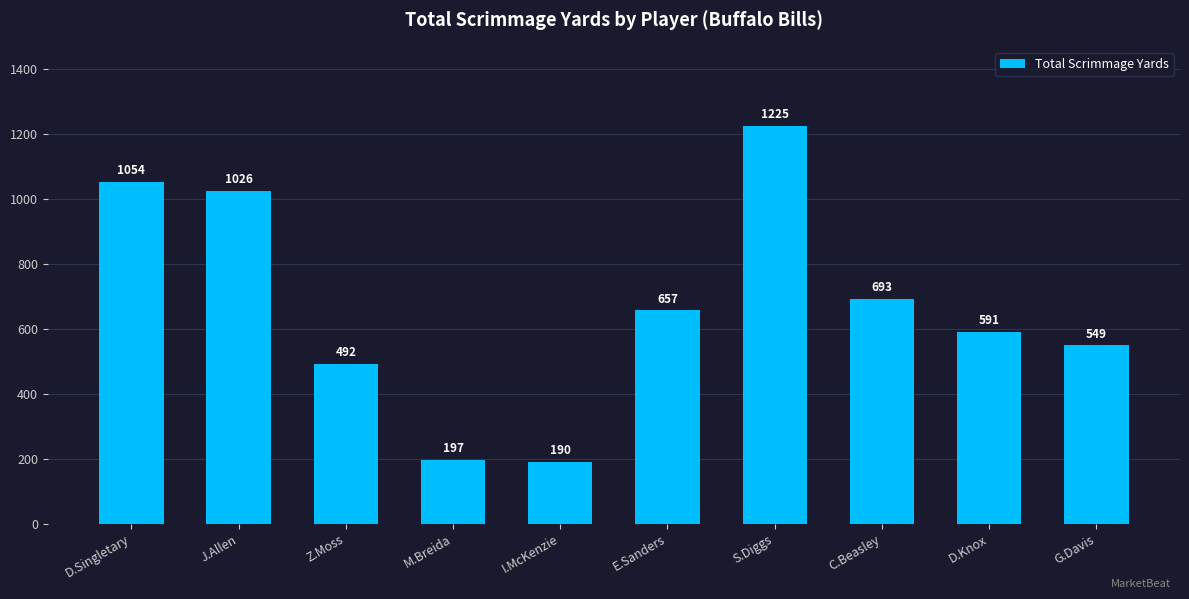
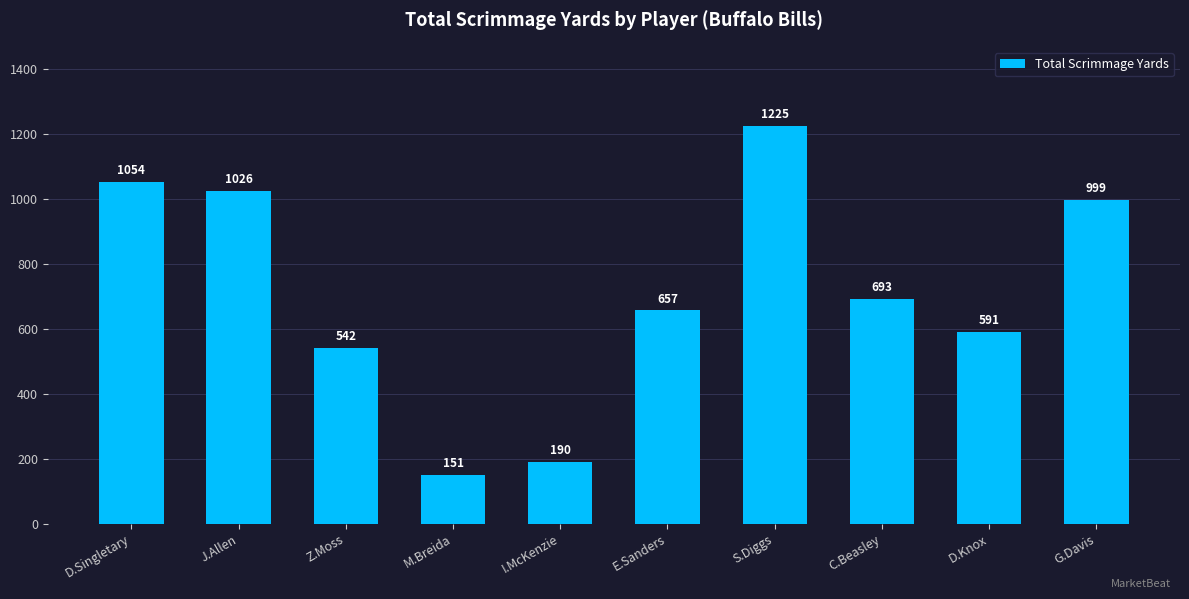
  {
    "D.Singletary": 1054,
    "J.Allen": 1026,
-   "Z.Moss": 492,
-   "M.Breida": 197,
+   "Z.Moss": 542,
+   "M.Breida": 151,
    "I.McKenzie": 190,
    "E.Sanders": 657,
    "S.Diggs": 1225,
    "C.Beasley": 693,
    "D.Knox": 591,
-   "G.Davis": 549
+   "G.Davis": 999
  }
